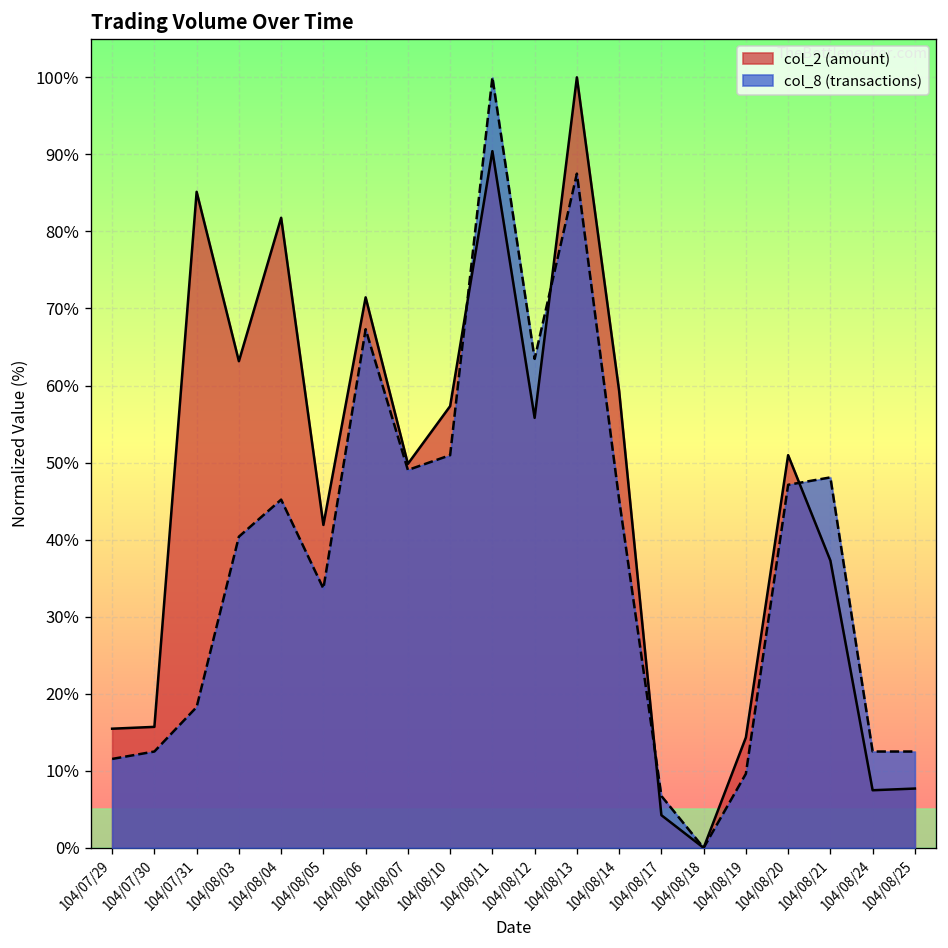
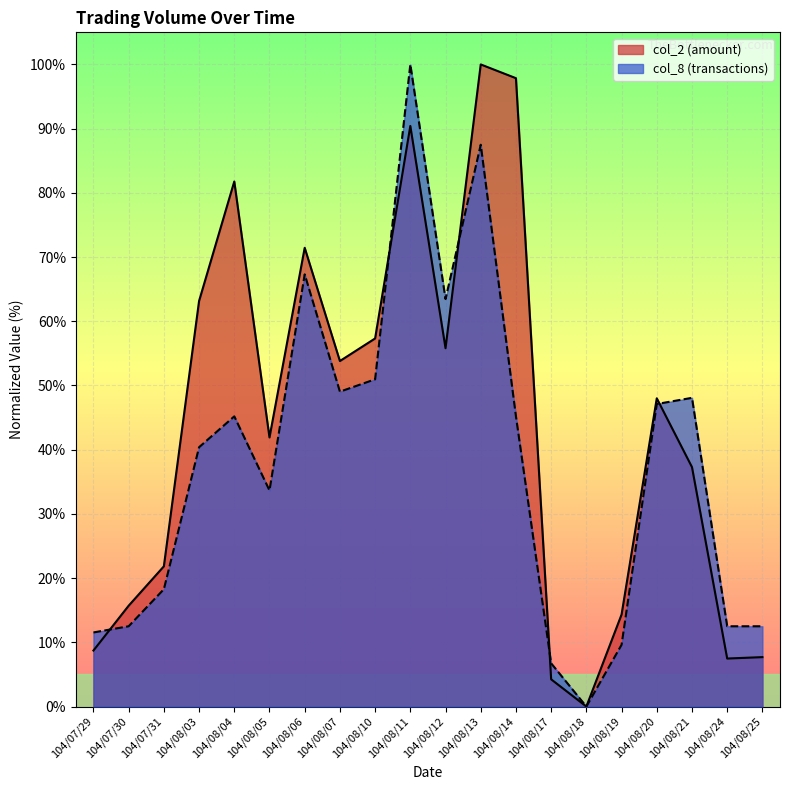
  {
    "col_2 (amount)": {
-     "104/07/29": "15%",
+     "104/07/29": "9%",
      "104/07/30": "16%",
-     "104/07/31": "85%",
+     "104/07/31": "22%",
      "104/08/03": "63%",
      "104/08/04": "82%",
      "104/08/05": "42%",
      "104/08/06": "71%",
-     "104/08/07": "50%",
+     "104/08/07": "54%",
      "104/08/10": "57%",
      "104/08/11": "90%",
      "104/08/12": "56%",
      "104/08/13": "100%",
-     "104/08/14": "59%",
+     "104/08/14": "98%",
      "104/08/19": "14%",
-     "104/08/20": "51%",
+     "104/08/20": "48%",
      "104/08/21": "37%",
      "104/08/24": "7%",
      "104/08/25": "8%"
    },
    "col_8 (transactions)": {
      "104/07/29": "12%",
      "104/07/30": "13%",
      "104/07/31": "18%",
      "104/08/03": "40%",
      "104/08/04": "45%",
      "104/08/05": "34%",
      "104/08/06": "67%",
      "104/08/07": "49%",
      "104/08/10": "51%",
      "104/08/11": "100%",
      "104/08/12": "63%",
      "104/08/13": "88%",
      "104/08/14": "45%",
      "104/08/17": "7%",
      "104/08/19": "10%",
      "104/08/20": "47%",
      "104/08/21": "48%",
      "104/08/24": "13%",
      "104/08/25": "13%"
    }
  }
